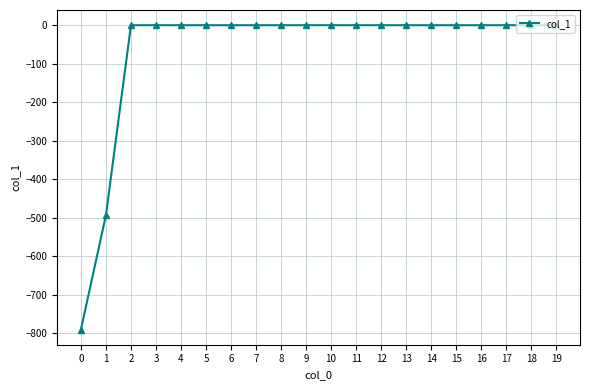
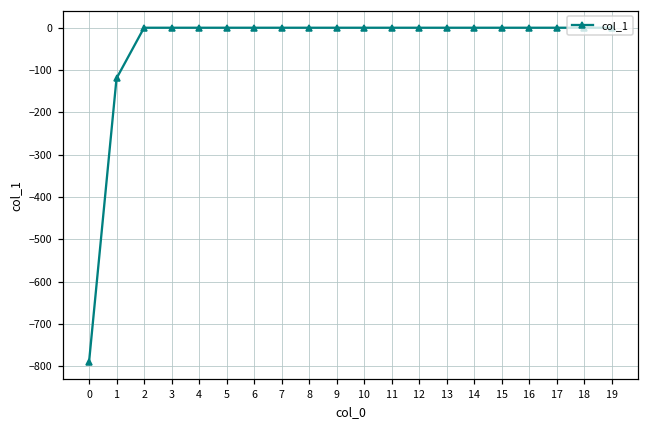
  {
    "0": -790,
-   "1": -490,
+   "1": -120,
    "2": 0,
    "3": 0,
    "4": 0,
    "5": 0,
    "6": 0,
    "7": 0,
    "8": 0,
    "9": 0,
    "10": 0,
    "11": 0,
    "12": 0,
    "13": 0,
    "14": 0,
    "15": 0,
    "16": 0,
    "17": 0
  }
